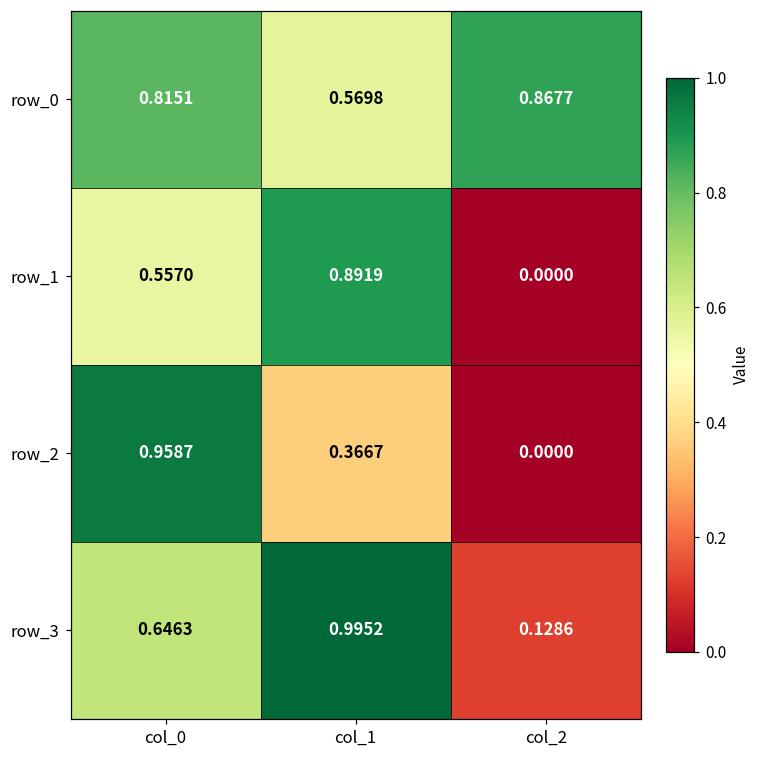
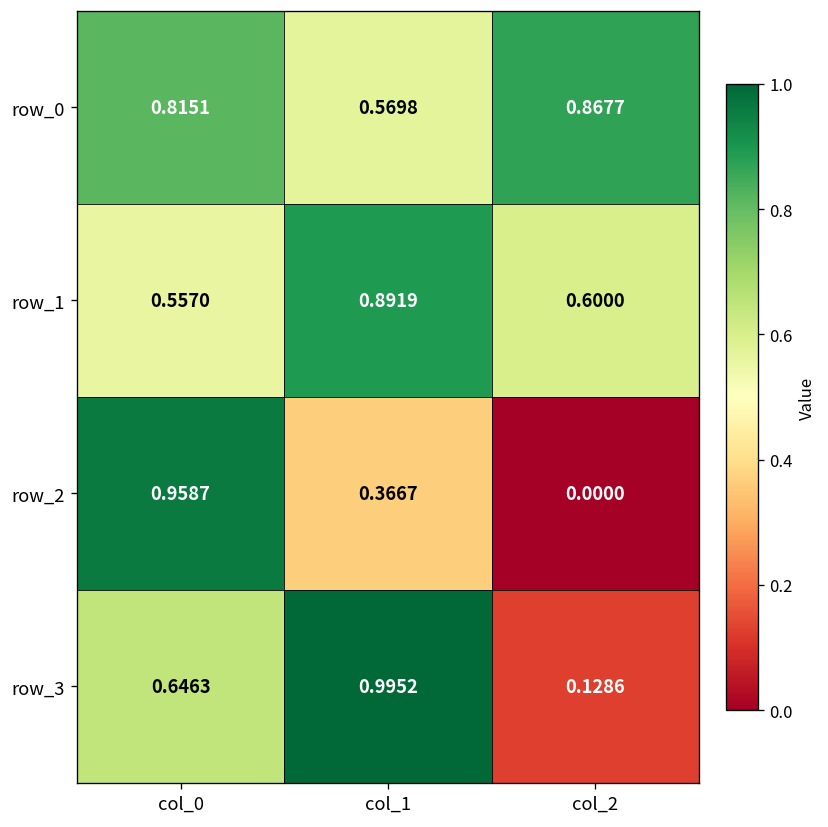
  {
    "row_0": {
      "col_0": 0.8151,
      "col_1": 0.5698,
      "col_2": 0.8677
    },
    "row_1": {
      "col_0": 0.5570,
      "col_1": 0.8919,
-     "col_2": 0.0000
+     "col_2": 0.6000
    },
    "row_2": {
      "col_0": 0.9587,
      "col_1": 0.3667,
      "col_2": 0.0000
    },
    "row_3": {
      "col_0": 0.6463,
      "col_1": 0.9952,
      "col_2": 0.1286
    }
  }
